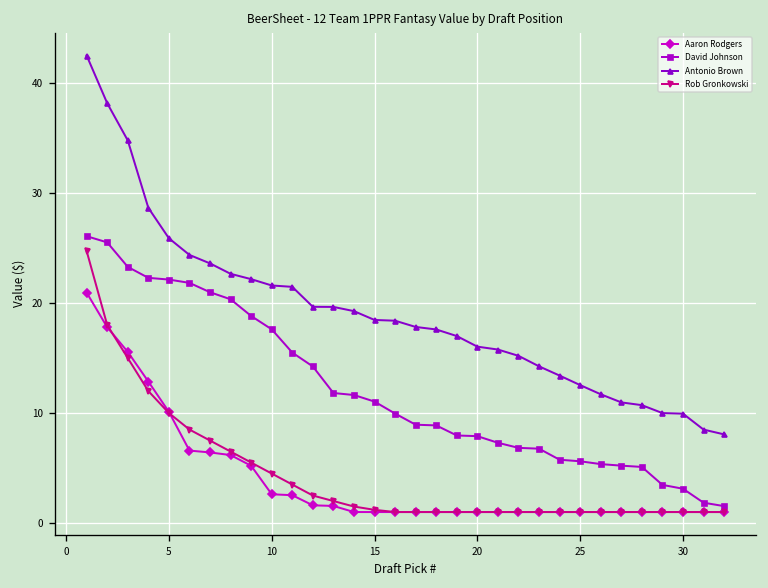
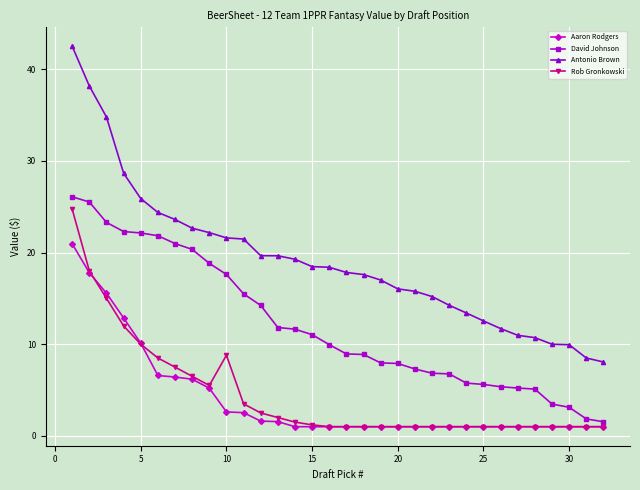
  {
    "Rob Gronkowski": {
-     "10": 5
+     "10": 9
    }
  }
